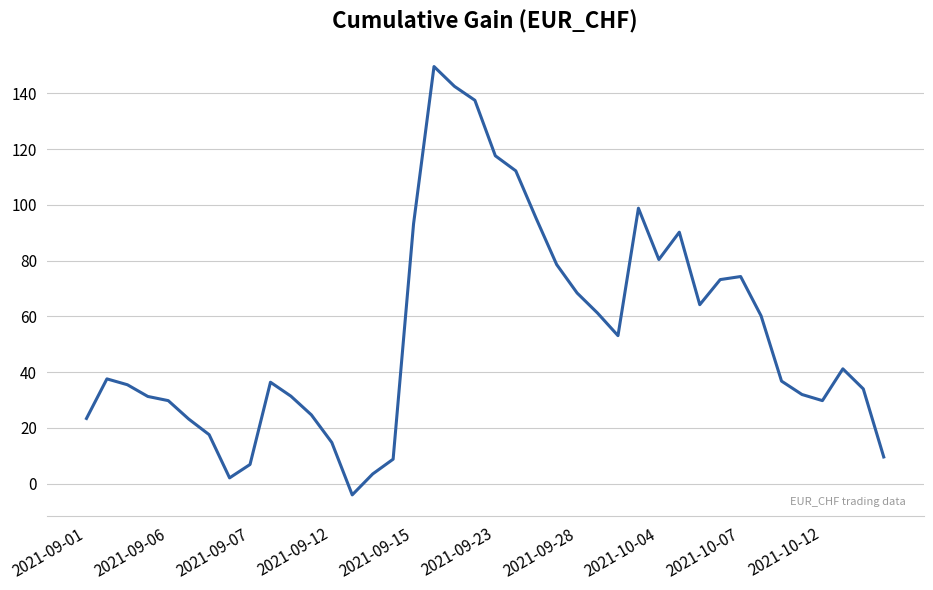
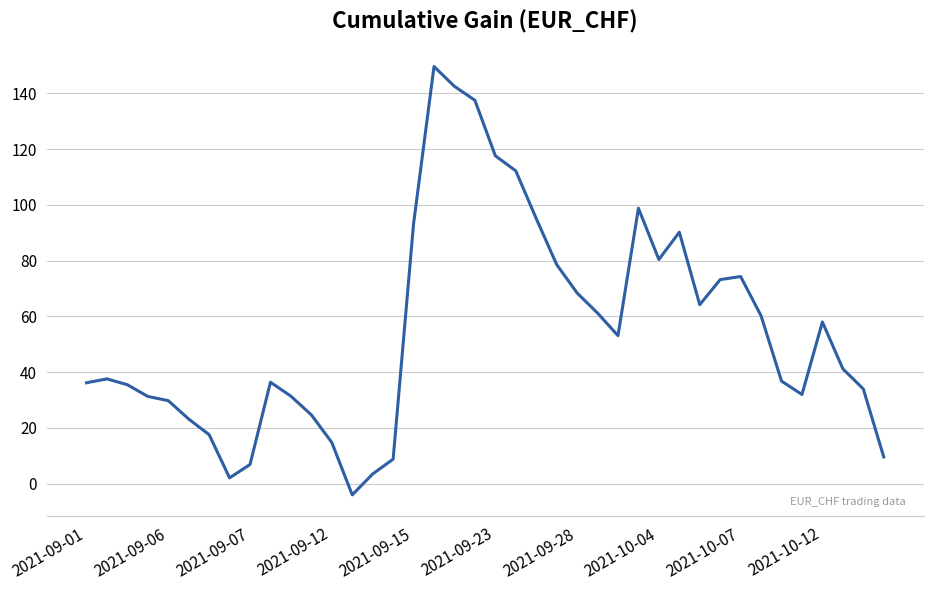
  {
-   "2021-09-01": 23,
+   "2021-09-01": 36,
    "2021-09-12": 15,
    "2021-09-15": 93,
    "2021-09-23": 118,
    "2021-10-07": 74,
-   "2021-10-12": 30
+   "2021-10-12": 58
  }
